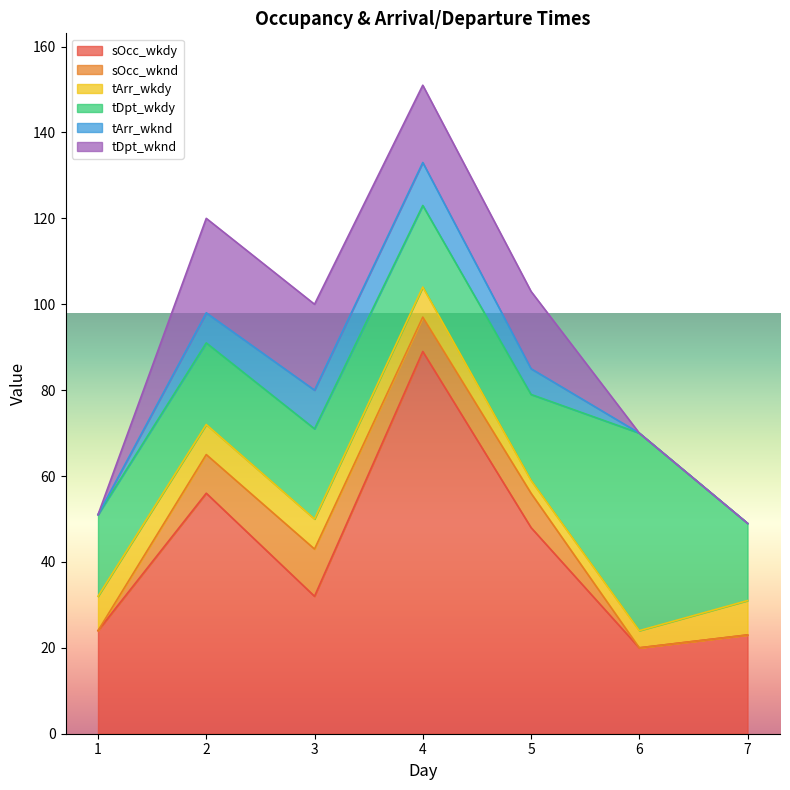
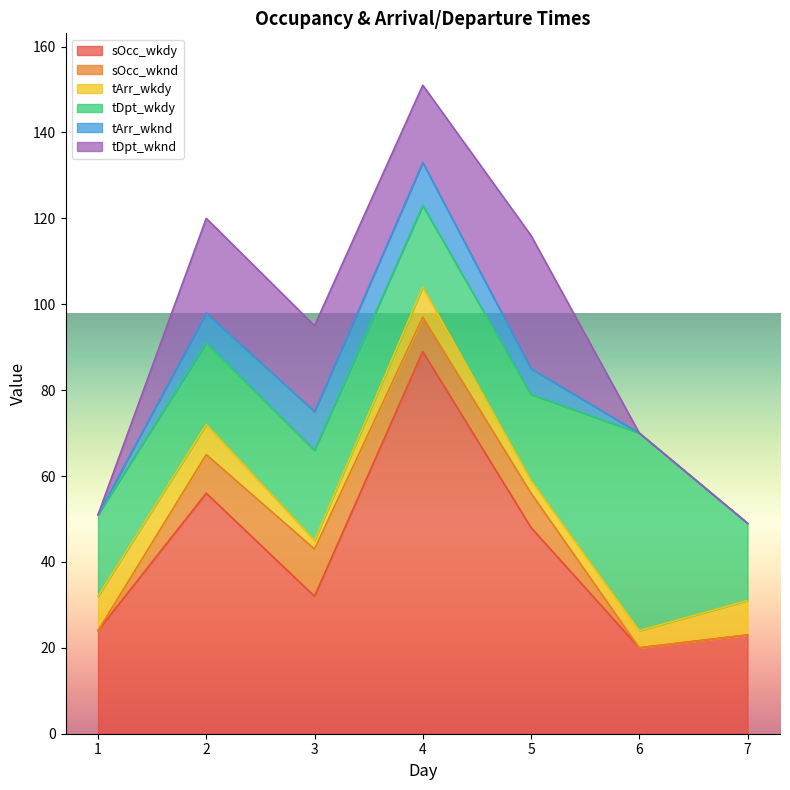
  {
    "tArr_wkdy": {
      "1": 8,
      "2": 7,
-     "3": 7,
+     "3": 2,
      "4": 7,
      "5": 3,
      "6": 4,
      "7": 8
    },
    "tDpt_wkdy": {
      "2": 19,
      "3": 21,
      "4": 19,
      "5": 20
    },
    "tArr_wknd": {
      "2": 7,
      "3": 9,
      "4": 10,
      "5": 6
    },
    "tDpt_wknd": {
      "2": 22,
      "3": 20,
      "4": 18,
-     "5": 18
+     "5": 31
    }
  }
